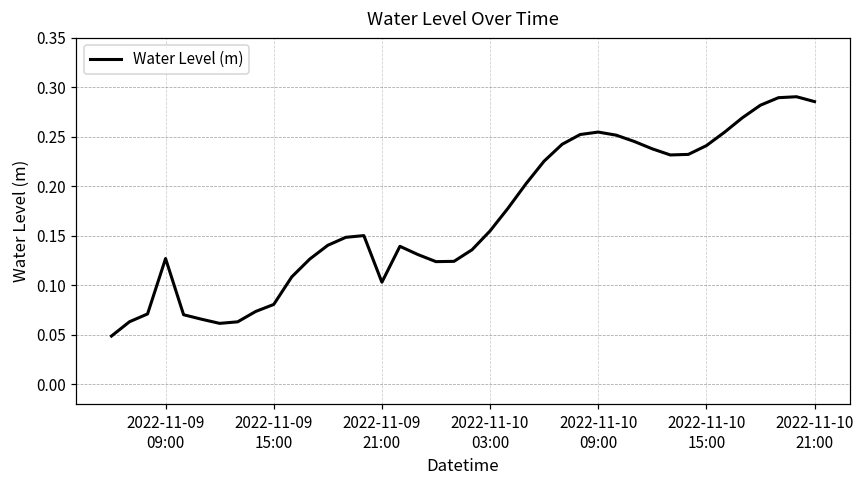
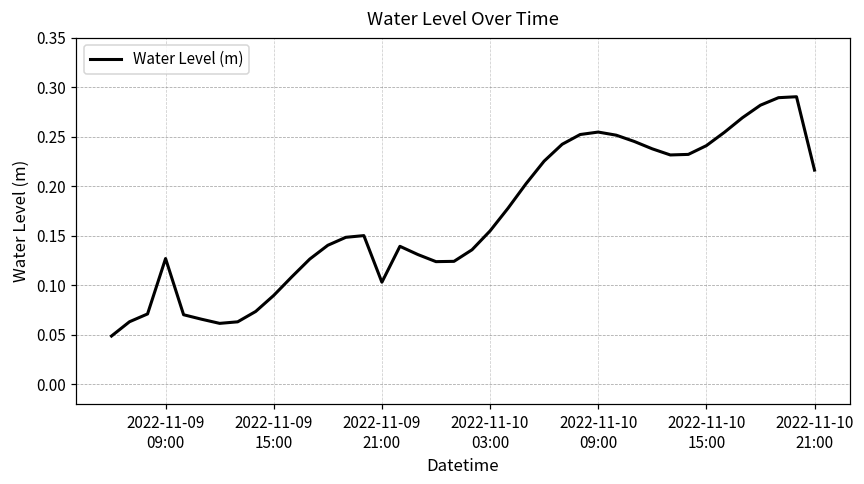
  {
    "2022-11-09 09:00": 0.13,
-   "2022-11-09 15:00": 0.08,
+   "2022-11-09 15:00": 0.09,
    "2022-11-09 21:00": 0.10,
    "2022-11-10 03:00": 0.15,
    "2022-11-10 09:00": 0.25,
    "2022-11-10 15:00": 0.24,
-   "2022-11-10 21:00": 0.29
+   "2022-11-10 21:00": 0.22
  }
